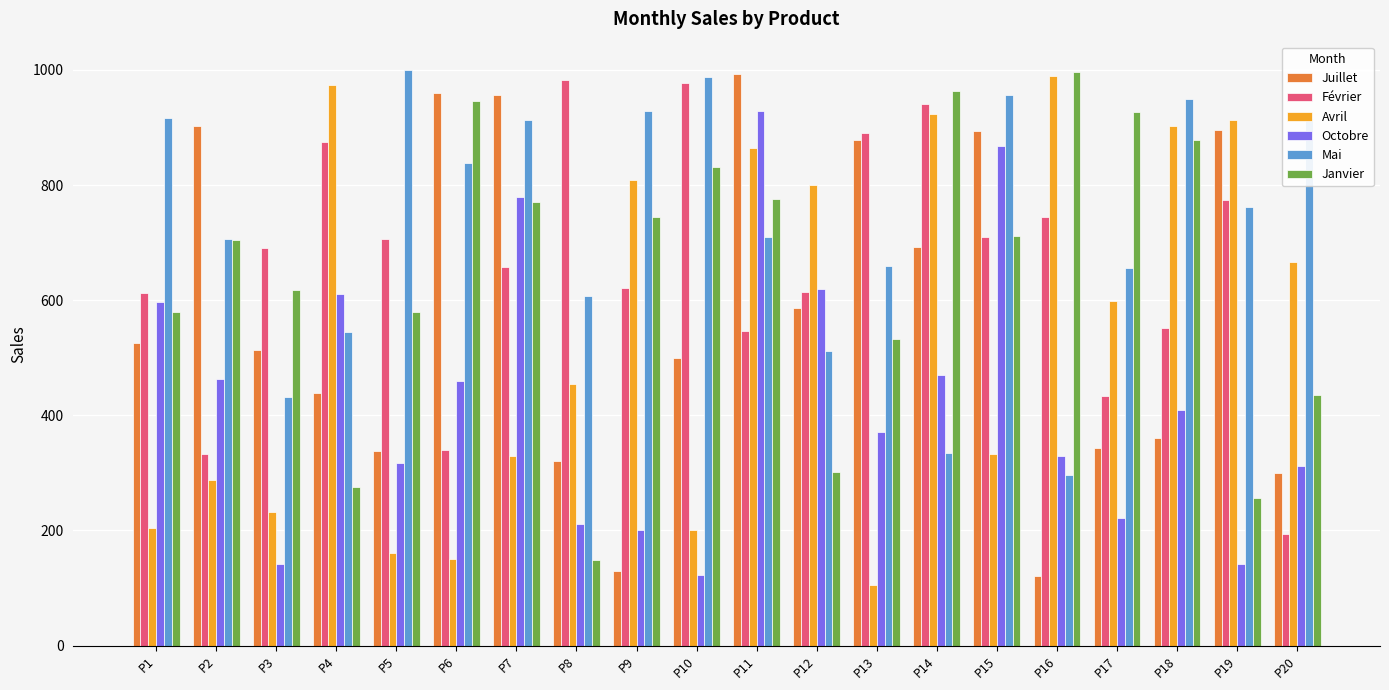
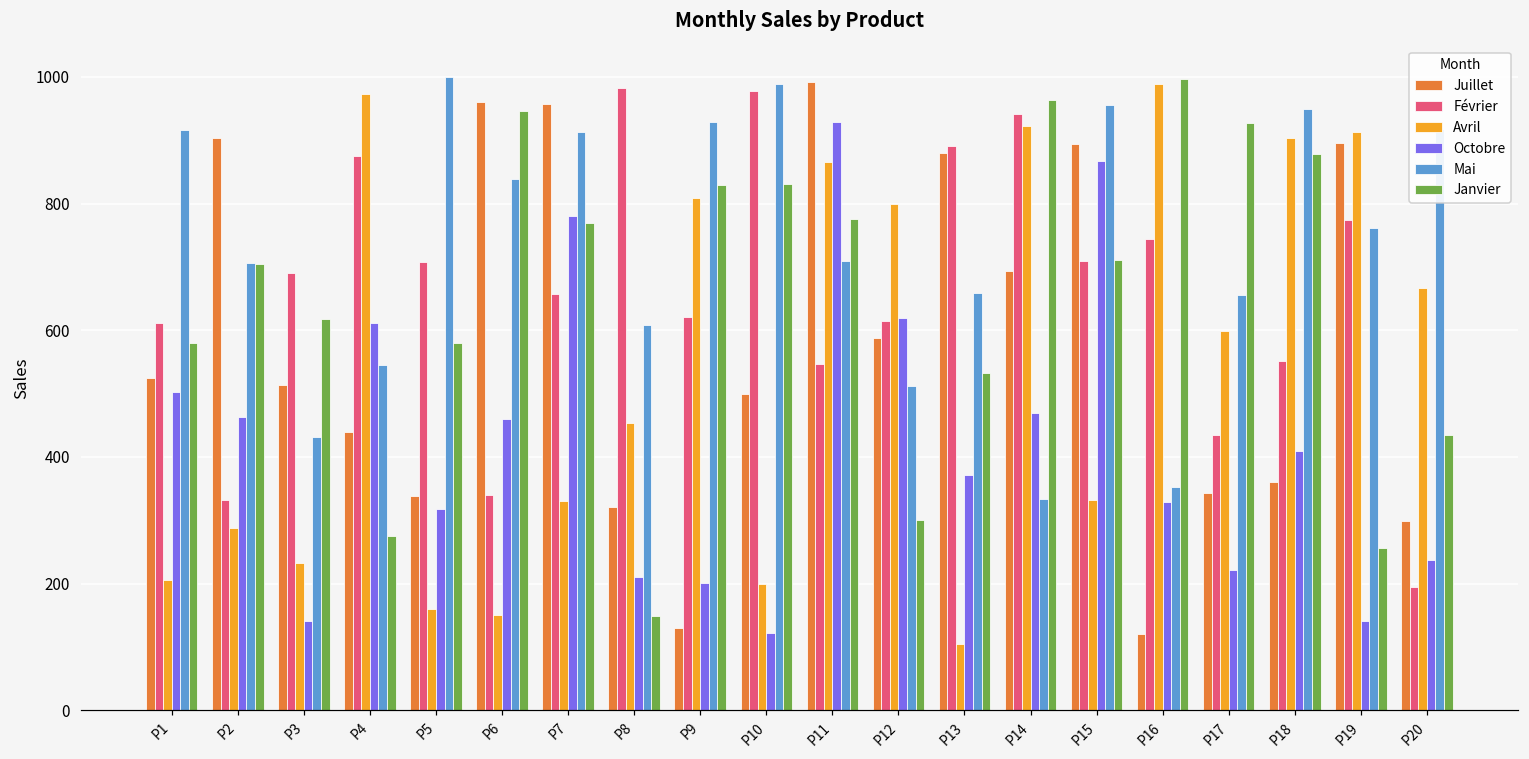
  {
    "Février": {
      "P1": 610,
      "P2": 330,
      "P3": 690,
      "P4": 880,
      "P5": 710,
      "P6": 340,
      "P7": 660,
      "P8": 980,
      "P9": 620,
      "P10": 980,
      "P11": 550,
      "P12": 620,
      "P13": 890,
      "P14": 940,
      "P15": 710,
      "P16": 740,
      "P17": 430,
      "P18": 550,
      "P19": 770,
      "P20": 190
    },
    "Octobre": {
-     "P1": 600,
+     "P1": 500,
      "P2": 460,
      "P3": 140,
      "P4": 610,
      "P5": 320,
      "P6": 460,
      "P7": 780,
      "P8": 210,
      "P9": 200,
      "P10": 120,
      "P11": 930,
      "P12": 620,
      "P13": 370,
      "P14": 470,
      "P15": 870,
      "P16": 330,
      "P17": 220,
      "P18": 410,
      "P19": 140,
-     "P20": 310
+     "P20": 240
    },
    "Mai": {
      "P1": 920,
      "P2": 710,
      "P3": 430,
      "P4": 550,
      "P5": 1000,
      "P6": 840,
      "P7": 910,
      "P8": 610,
      "P9": 930,
      "P10": 990,
      "P11": 710,
      "P12": 510,
      "P13": 660,
      "P14": 330,
      "P15": 960,
-     "P16": 300,
+     "P16": 350,
      "P17": 660,
      "P18": 950,
      "P19": 760
    },
    "Janvier": {
      "P1": 580,
      "P2": 700,
      "P3": 620,
      "P4": 280,
      "P5": 580,
      "P6": 950,
      "P7": 770,
      "P8": 150,
-     "P9": 750,
+     "P9": 830,
      "P10": 830,
      "P11": 780,
      "P12": 300,
      "P13": 530,
      "P14": 960,
      "P15": 710,
      "P16": 1000,
      "P17": 930,
      "P18": 880,
      "P19": 260,
      "P20": 440
    }
  }
